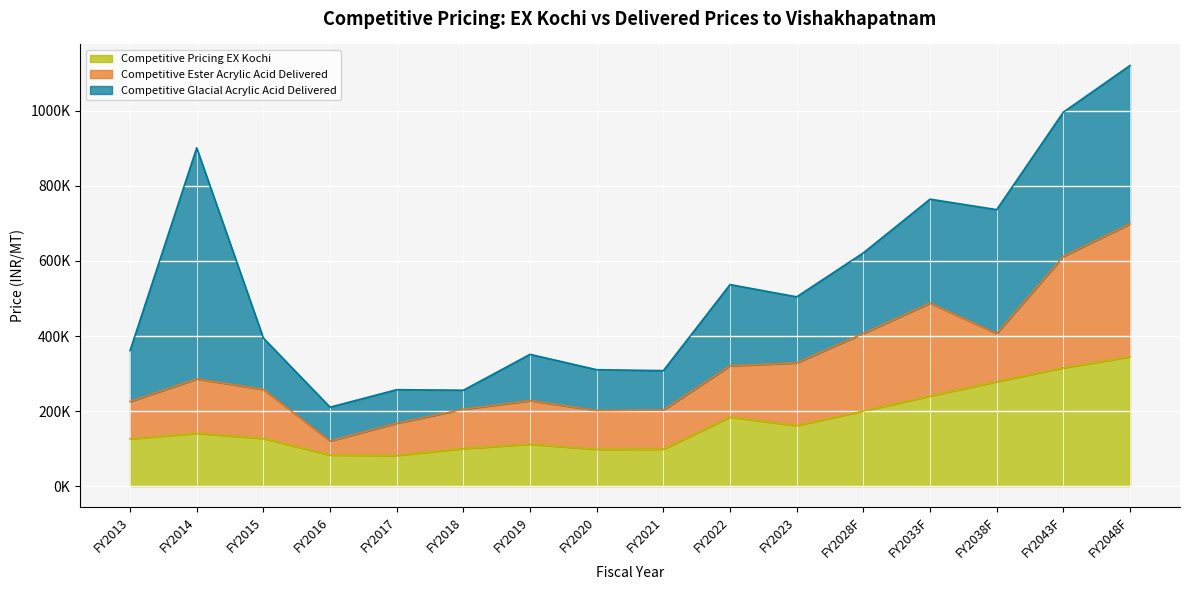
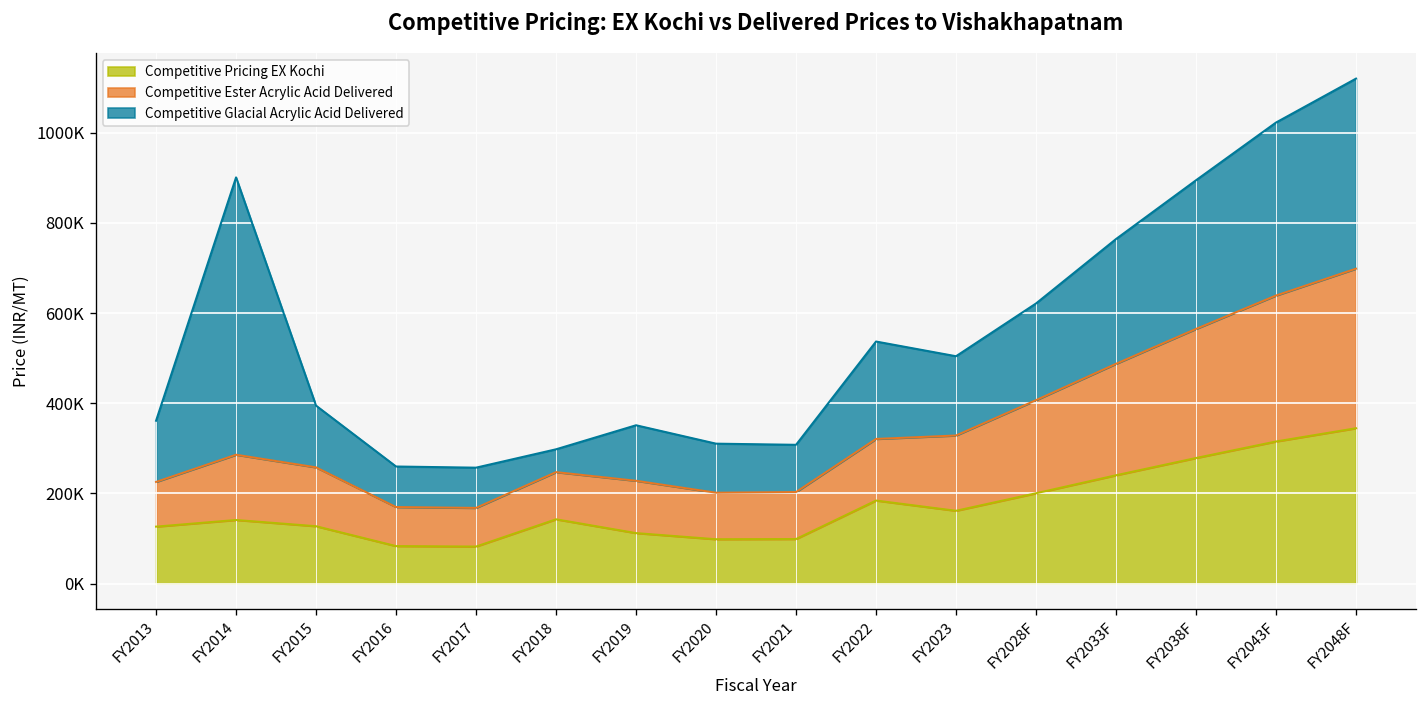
  {
    "Competitive Pricing EX Kochi": {
      "FY2013": 130000,
      "FY2014": 140000,
      "FY2015": 130000,
      "FY2016": 80000,
      "FY2017": 80000,
-     "FY2018": 100000,
+     "FY2018": 140000,
      "FY2019": 110000,
      "FY2020": 100000,
      "FY2021": 100000,
      "FY2022": 180000,
      "FY2023": 160000,
      "FY2028F": 200000,
      "FY2033F": 240000,
      "FY2038F": 280000,
      "FY2043F": 320000,
      "FY2048F": 340000
    },
    "Competitive Ester Acrylic Acid Delivered": {
      "FY2013": 100000,
      "FY2014": 140000,
      "FY2015": 130000,
-     "FY2016": 40000,
+     "FY2016": 90000,
      "FY2017": 90000,
      "FY2018": 100000,
      "FY2019": 120000,
      "FY2020": 100000,
      "FY2021": 100000,
      "FY2022": 140000,
      "FY2023": 170000,
      "FY2028F": 210000,
      "FY2033F": 250000,
-     "FY2038F": 130000,
-     "FY2043F": 300000,
+     "FY2038F": 290000,
+     "FY2043F": 320000,
      "FY2048F": 350000
    },
    "Competitive Glacial Acrylic Acid Delivered": {
      "FY2013": 140000,
      "FY2014": 620000,
      "FY2015": 140000,
      "FY2016": 90000,
      "FY2017": 90000,
      "FY2018": 50000,
      "FY2019": 120000,
      "FY2020": 110000,
      "FY2021": 100000,
      "FY2022": 220000,
      "FY2023": 180000,
      "FY2028F": 210000,
      "FY2033F": 280000,
      "FY2038F": 330000,
      "FY2043F": 380000,
      "FY2048F": 420000
    }
  }
